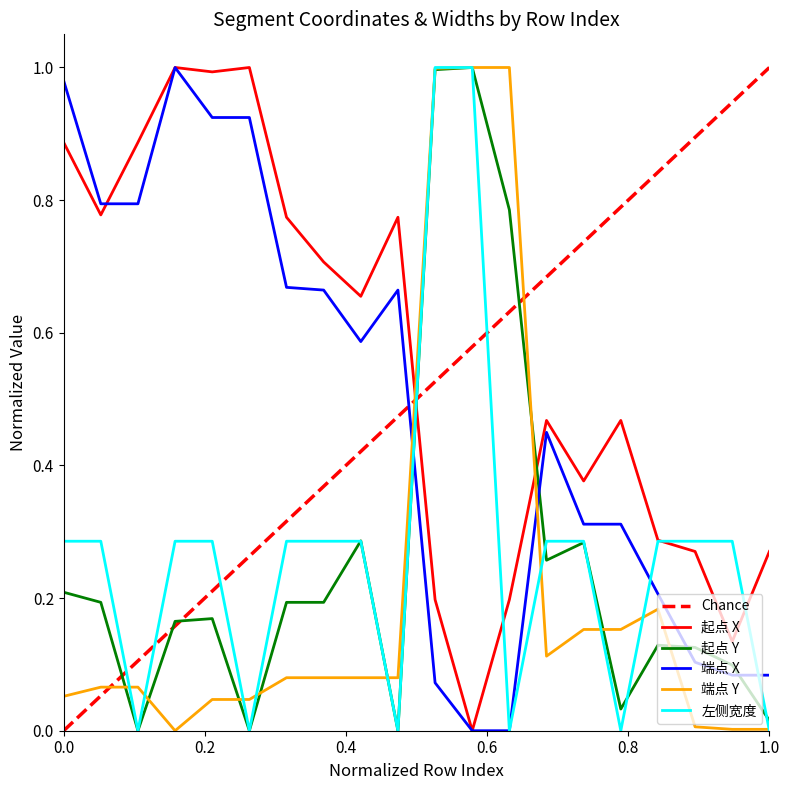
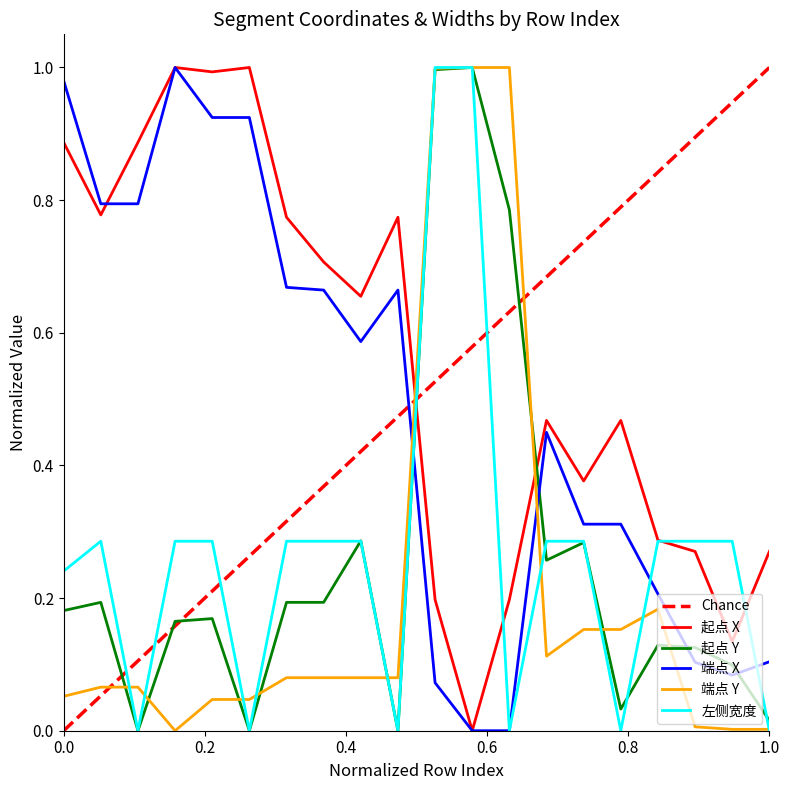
  {
    "起点 Y": {
-     "0.0": 0.21,
+     "0.0": 0.18,
      "1.0": 0.02
    },
    "端点 X": {
      "0.0": 0.98,
-     "1.0": 0.08
+     "1.0": 0.10
    },
    "端点 Y": {
      "0.0": 0.05
    },
    "左侧宽度": {
-     "0.0": 0.29
+     "0.0": 0.24
    }
  }
